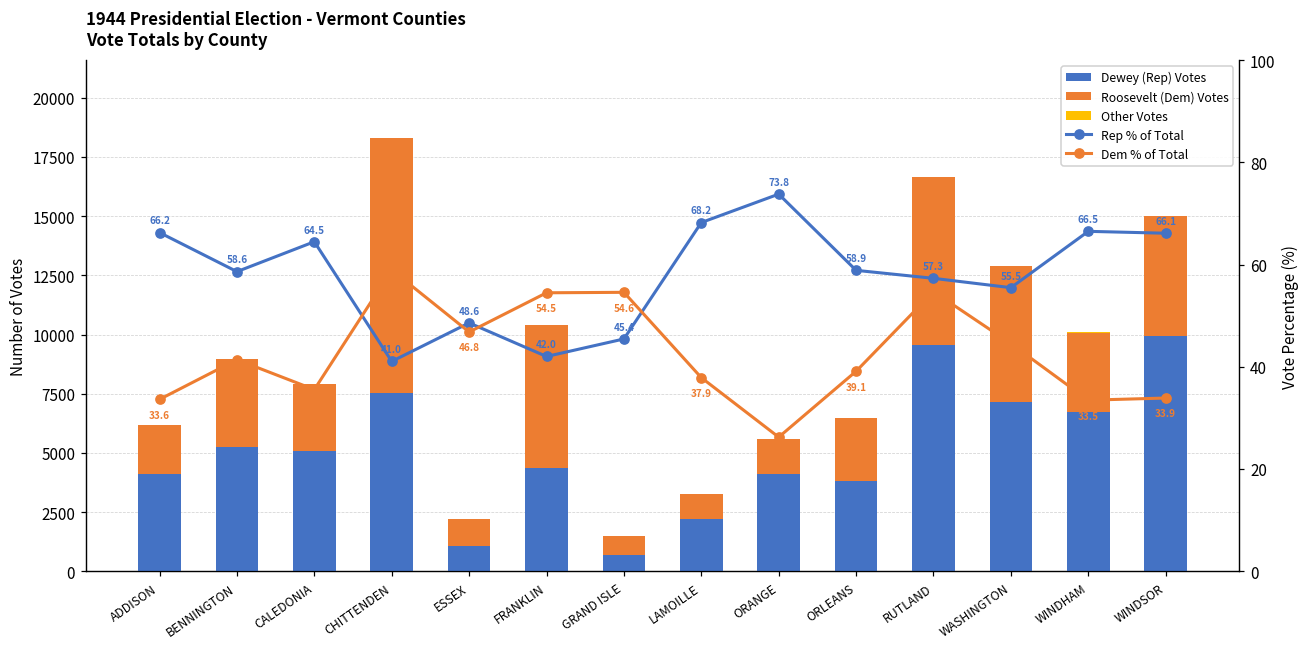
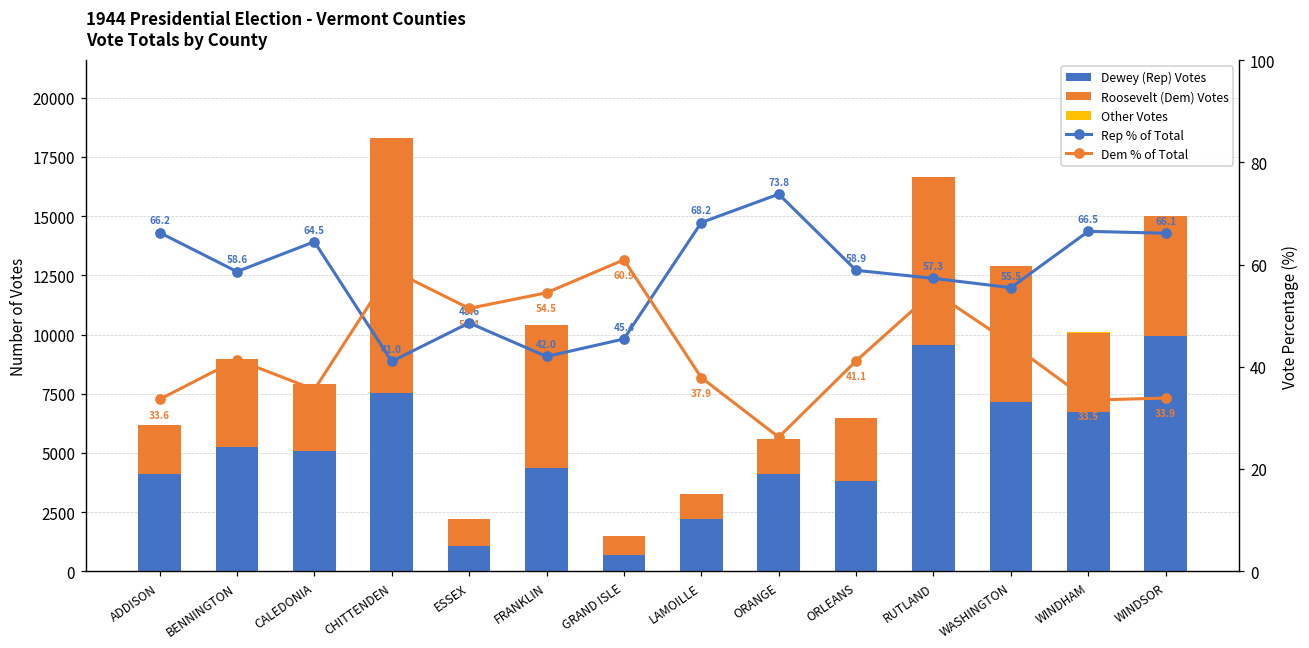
  {
    "Dem % of Total": {
      "ADDISON": 33.6,
-     "ESSEX": 46.8,
+     "ESSEX": 51.4,
      "FRANKLIN": 54.5,
-     "GRAND ISLE": 54.6,
+     "GRAND ISLE": 60.9,
      "LAMOILLE": 37.9,
-     "ORLEANS": 39.1,
+     "ORLEANS": 41.1,
      "WINDHAM": 33.5,
      "WINDSOR": 33.9
    }
  }
